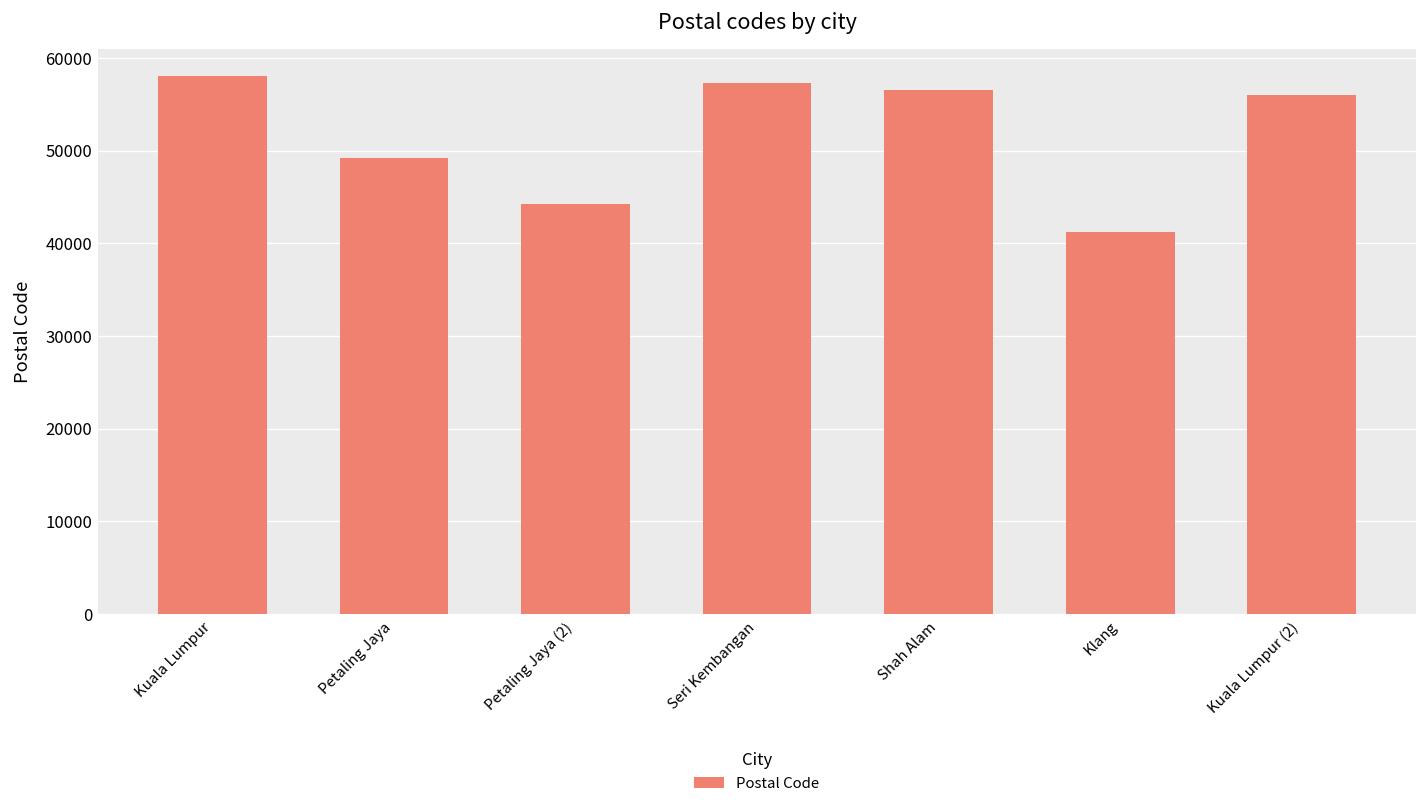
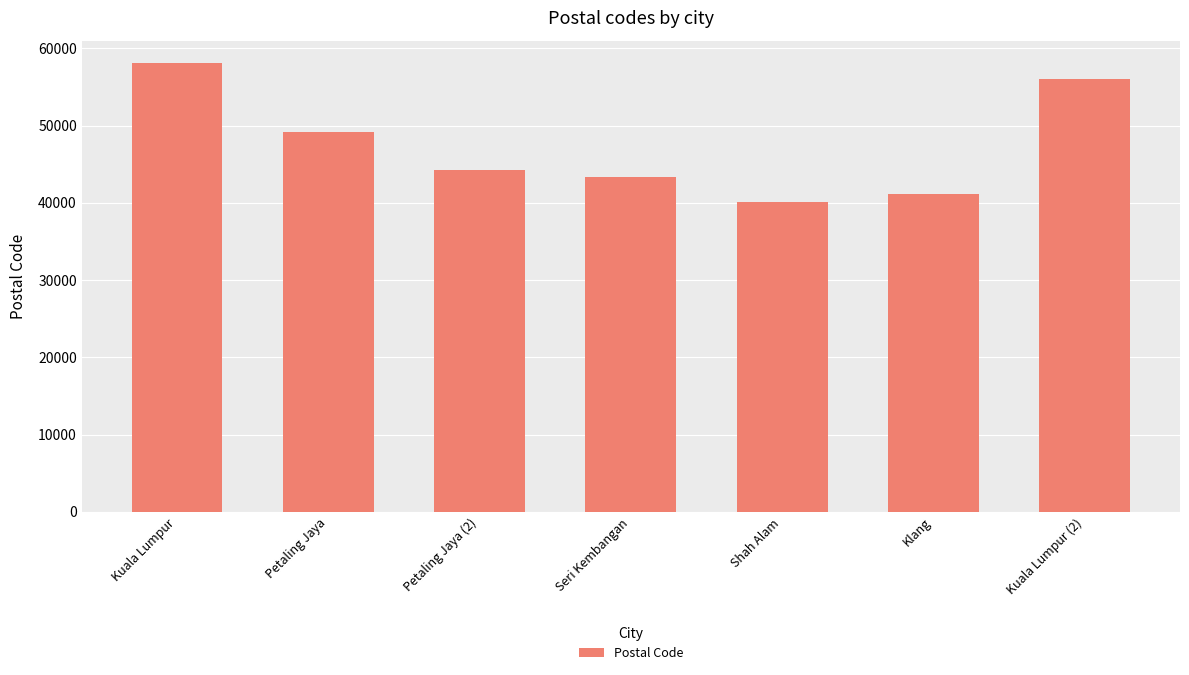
  {
    "Kuala Lumpur": 58000,
    "Petaling Jaya": 49000,
    "Petaling Jaya (2)": 44000,
-   "Seri Kembangan": 57000,
-   "Shah Alam": 57000,
+   "Seri Kembangan": 43000,
+   "Shah Alam": 40000,
    "Klang": 41000,
    "Kuala Lumpur (2)": 56000
  }
